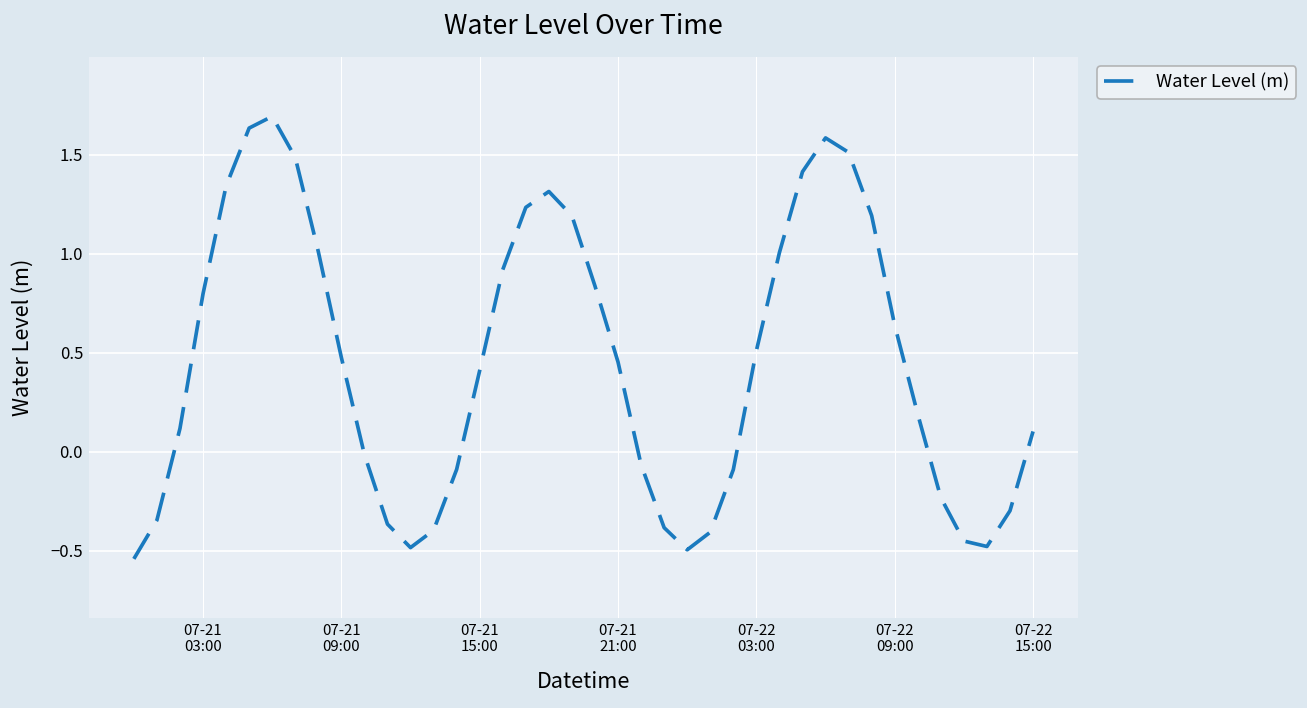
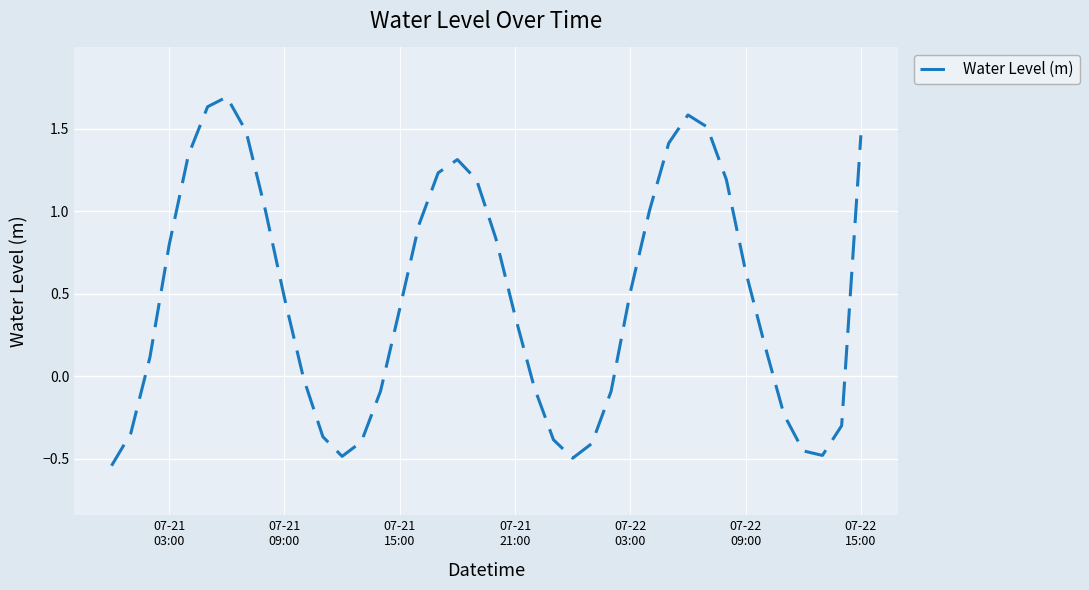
  {
    "07-21 03:00": 0.80,
    "07-21 09:00": 0.48,
    "07-21 15:00": 0.41,
-   "07-21 21:00": 0.45,
+   "07-21 21:00": 0.37,
    "07-22 03:00": 0.51,
    "07-22 09:00": 0.64,
-   "07-22 15:00": 0.10
+   "07-22 15:00": 1.46
  }
